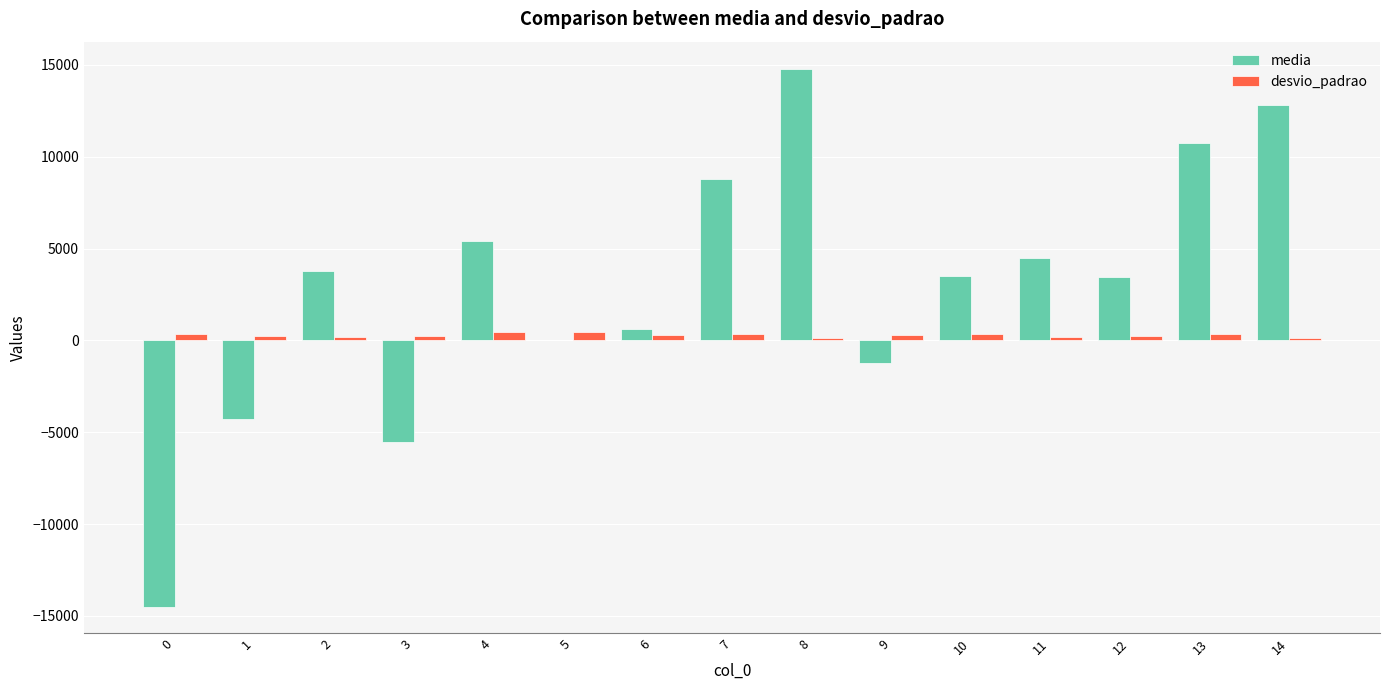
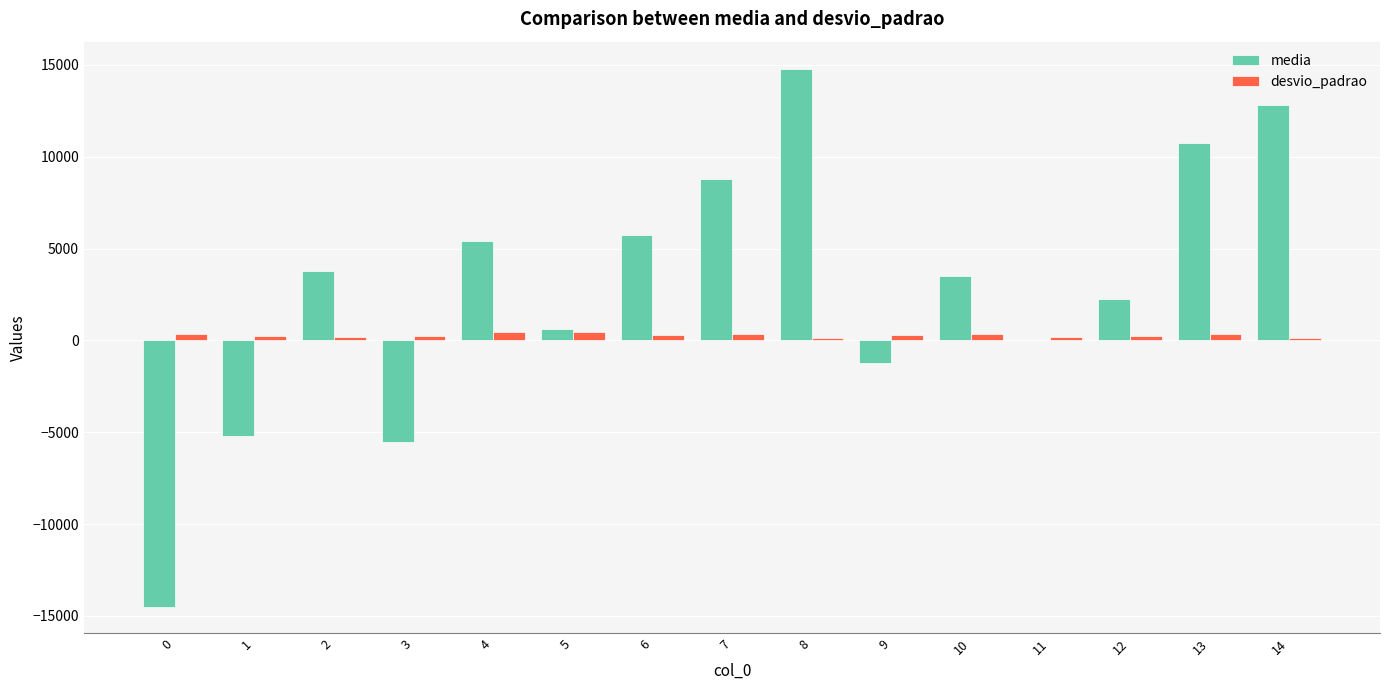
  {
    "media": {
      "0": -14500,
-     "1": -4300,
+     "1": -5200,
      "2": 3800,
      "3": -5500,
      "4": 5400,
-     "5": 0,
-     "6": 600,
+     "5": 600,
+     "6": 5700,
      "7": 8800,
      "8": 14800,
      "9": -1200,
      "10": 3500,
-     "11": 4500,
-     "12": 3500,
+     "11": 0,
+     "12": 2200,
      "13": 10800,
      "14": 12800
    },
    "desvio_padrao": {
      "0": 300,
      "1": 200,
      "2": 200,
      "3": 300,
      "4": 400,
      "5": 500,
      "6": 300,
      "7": 300,
      "9": 300,
      "10": 300,
      "11": 200,
      "12": 300,
      "13": 400
    }
  }
